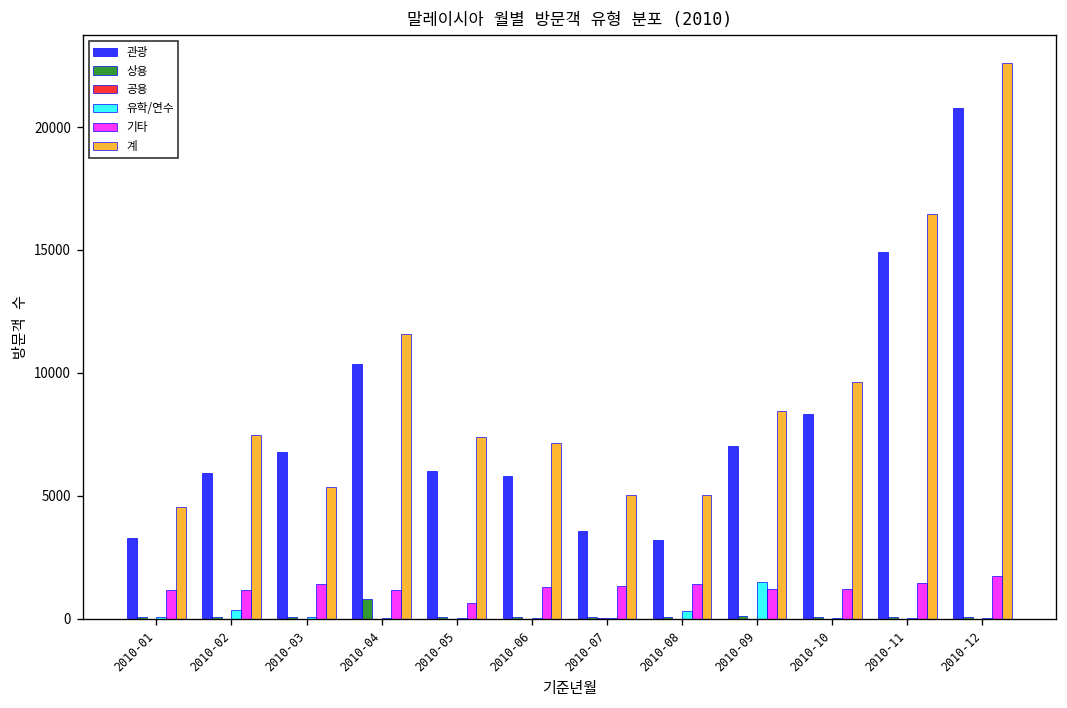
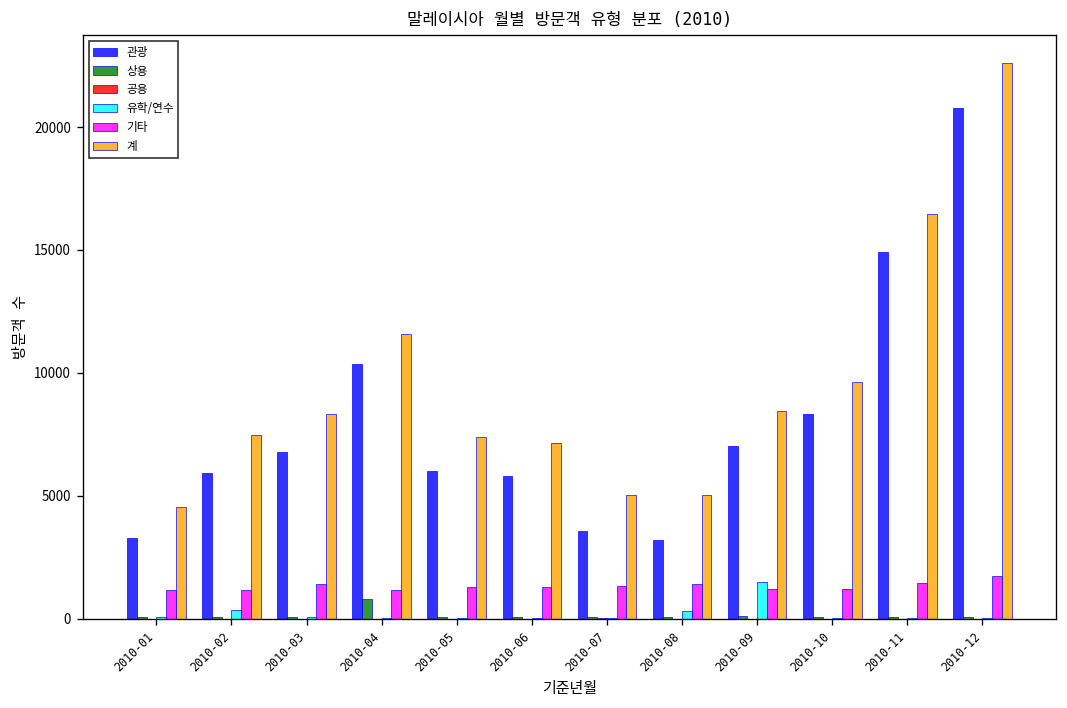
  {
    "관광": {
      "2010-01": 3300,
      "2010-02": 5900,
      "2010-03": 6800,
      "2010-04": 10400,
      "2010-05": 6000,
      "2010-06": 5800,
      "2010-07": 3600,
      "2010-08": 3200,
      "2010-09": 7000,
      "2010-10": 8300,
      "2010-11": 14900,
      "2010-12": 20800
    },
    "상용": {
      "2010-04": 800
    },
    "공용": {
      "2010-01": 0
    },
    "유학/연수": {
      "2010-02": 400,
      "2010-08": 300,
      "2010-09": 1500
    },
    "기타": {
      "2010-01": 1200,
      "2010-02": 1200,
      "2010-03": 1400,
      "2010-04": 1200,
-     "2010-05": 700,
+     "2010-05": 1300,
      "2010-06": 1300,
      "2010-07": 1300,
      "2010-08": 1400,
      "2010-09": 1200,
      "2010-10": 1200,
      "2010-11": 1500,
      "2010-12": 1700
    },
    "계": {
      "2010-01": 4600,
      "2010-02": 7500,
-     "2010-03": 5400,
+     "2010-03": 8300,
      "2010-04": 11600,
      "2010-05": 7400,
      "2010-06": 7200,
      "2010-07": 5000,
      "2010-08": 5000,
      "2010-09": 8400,
      "2010-10": 9600,
      "2010-11": 16500,
      "2010-12": 22600
    }
  }
